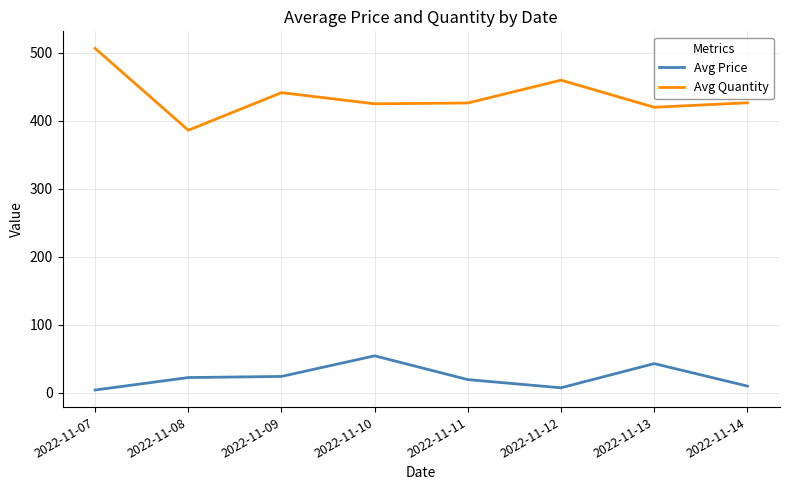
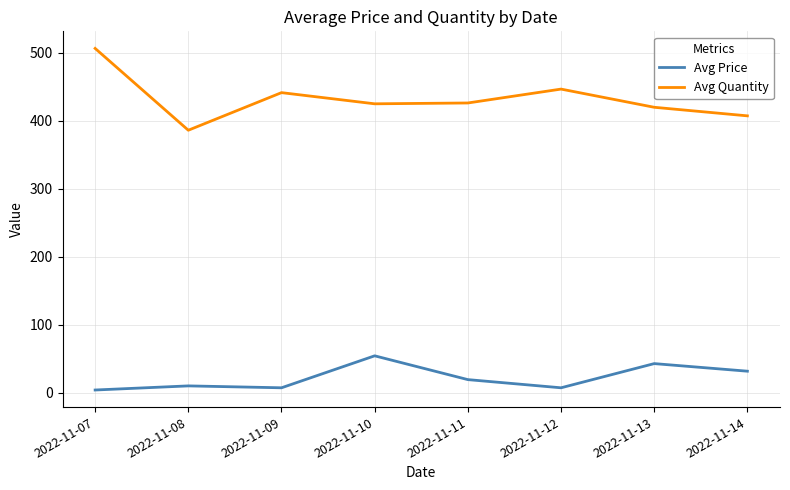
  {
    "Avg Price": {
      "2022-11-07": 0,
-     "2022-11-08": 20,
-     "2022-11-09": 20,
+     "2022-11-08": 10,
+     "2022-11-09": 10,
      "2022-11-10": 50,
      "2022-11-11": 20,
      "2022-11-12": 10,
      "2022-11-13": 40,
-     "2022-11-14": 10
+     "2022-11-14": 30
    },
    "Avg Quantity": {
      "2022-11-07": 510,
      "2022-11-08": 390,
      "2022-11-09": 440,
      "2022-11-10": 420,
      "2022-11-11": 430,
-     "2022-11-12": 460,
+     "2022-11-12": 450,
      "2022-11-13": 420,
-     "2022-11-14": 430
+     "2022-11-14": 410
    }
  }
